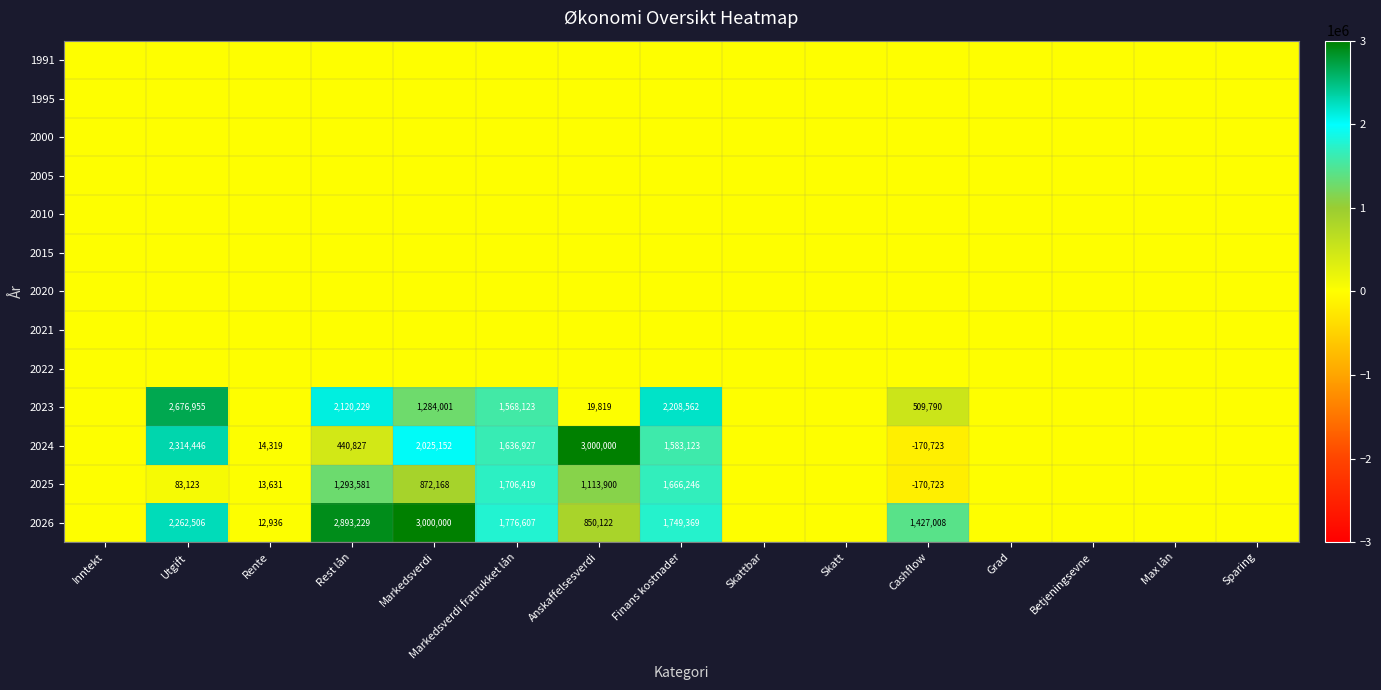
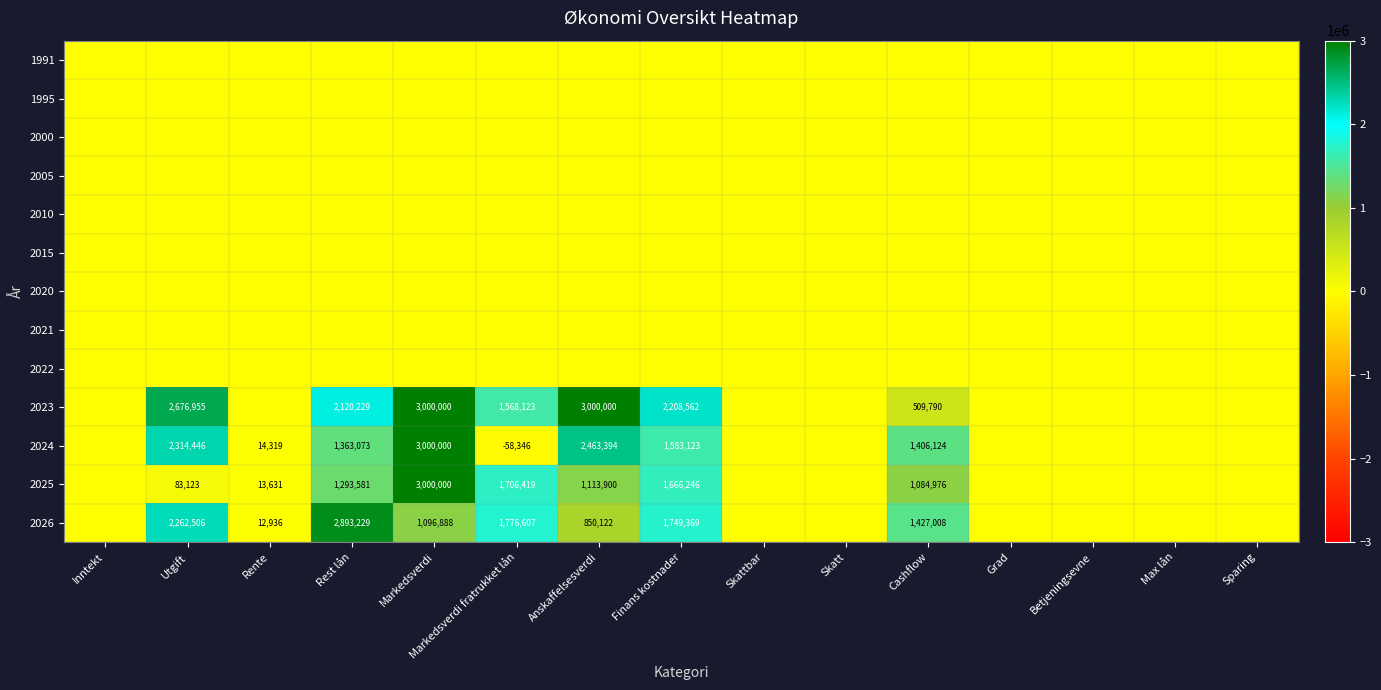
  {
    "2023": {
      "Utgift": "2,676,955",
      "Rest lån": "2,120,229",
-     "Markedsverdi": "1,284,001",
+     "Markedsverdi": "3,000,000",
      "Markedsverdi fratrukket lån": "1,568,123",
-     "Anskaffelsesverdi": "19,819",
+     "Anskaffelsesverdi": "3,000,000",
      "Finans kostnader": "2,208,562",
      "Cashflow": "509,790"
    },
    "2024": {
      "Utgift": "2,314,446",
      "Rente": "14,319",
-     "Rest lån": "440,827",
-     "Markedsverdi": "2,025,152",
-     "Markedsverdi fratrukket lån": "1,636,927",
-     "Anskaffelsesverdi": "3,000,000",
+     "Rest lån": "1,363,073",
+     "Markedsverdi": "3,000,000",
+     "Markedsverdi fratrukket lån": "-58,346",
+     "Anskaffelsesverdi": "2,463,394",
      "Finans kostnader": "1,583,123",
-     "Cashflow": "-170,723"
+     "Cashflow": "1,406,124"
    },
    "2025": {
      "Utgift": "83,123",
      "Rente": "13,631",
      "Rest lån": "1,293,581",
-     "Markedsverdi": "872,168",
+     "Markedsverdi": "3,000,000",
      "Markedsverdi fratrukket lån": "1,706,419",
      "Anskaffelsesverdi": "1,113,900",
      "Finans kostnader": "1,666,246",
-     "Cashflow": "-170,723"
+     "Cashflow": "1,084,976"
    },
    "2026": {
      "Utgift": "2,262,506",
      "Rente": "12,936",
      "Rest lån": "2,893,229",
-     "Markedsverdi": "3,000,000",
+     "Markedsverdi": "1,096,888",
      "Markedsverdi fratrukket lån": "1,776,607",
      "Anskaffelsesverdi": "850,122",
      "Finans kostnader": "1,749,369",
      "Cashflow": "1,427,008"
    }
  }
